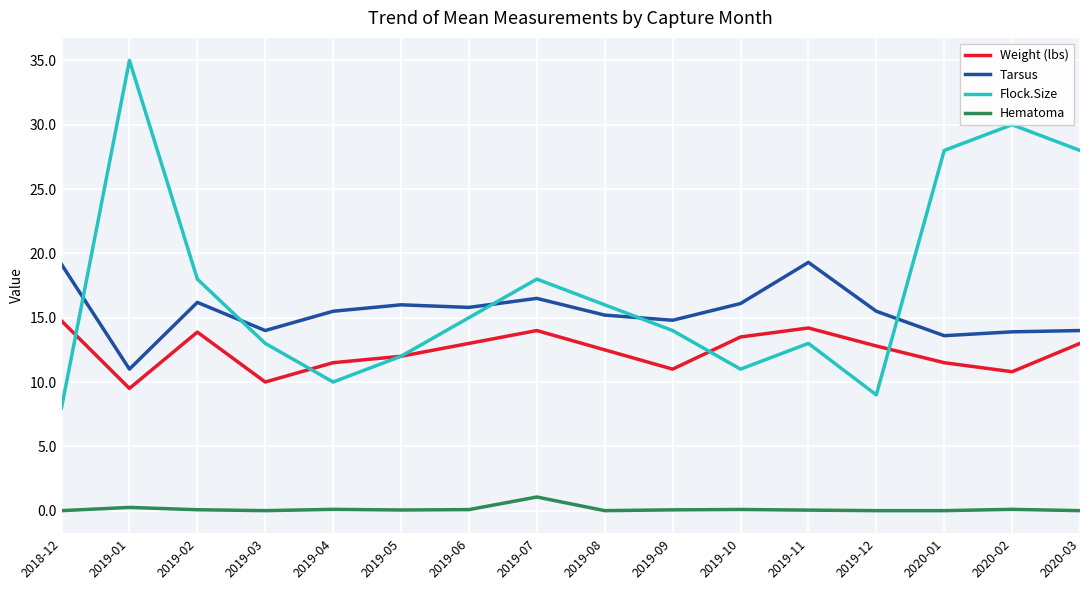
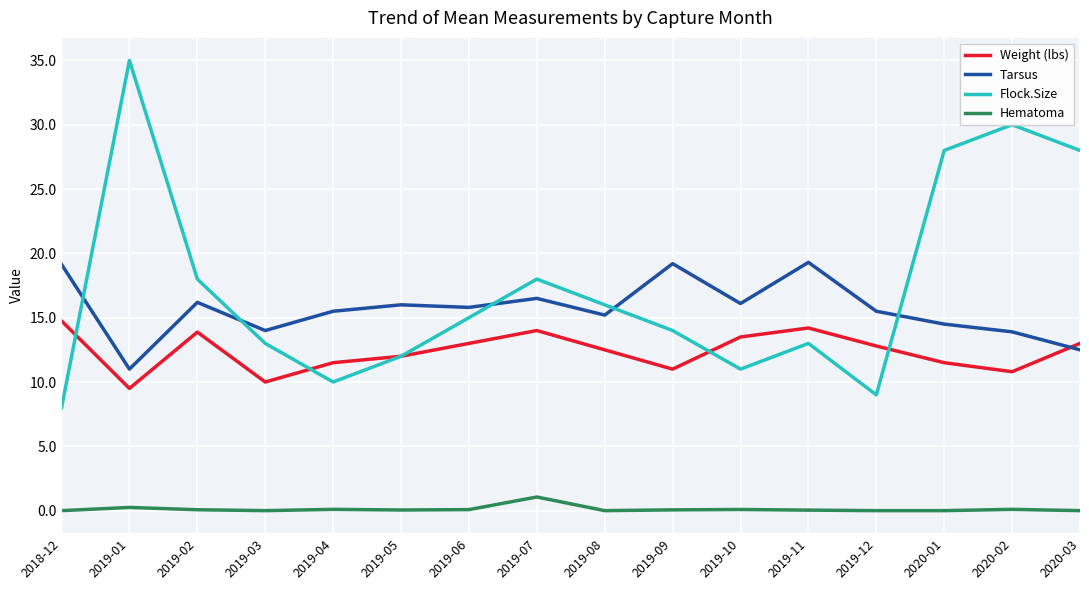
  {
    "Weight (lbs)": {
      "2018-12": 14.8,
      "2019-01": 9.5,
      "2019-02": 13.9,
      "2019-03": 10.0,
      "2019-04": 11.5,
      "2019-06": 13.0,
      "2019-07": 14.0,
      "2019-08": 12.5,
      "2019-09": 11.0,
      "2019-10": 13.5,
      "2019-11": 14.2,
      "2019-12": 12.8,
      "2020-01": 11.5,
      "2020-02": 10.8,
      "2020-03": 13.0
    },
    "Tarsus": {
      "2018-12": 19.1,
      "2019-01": 11.0,
      "2019-02": 16.2,
      "2019-03": 14.0,
      "2019-04": 15.5,
      "2019-05": 16.0,
      "2019-06": 15.8,
      "2019-07": 16.5,
      "2019-08": 15.2,
-     "2019-09": 14.8,
+     "2019-09": 19.2,
      "2019-10": 16.1,
      "2019-11": 19.3,
      "2019-12": 15.5,
-     "2020-01": 13.6,
+     "2020-01": 14.5,
      "2020-02": 13.9,
-     "2020-03": 14.0
+     "2020-03": 12.5
    },
    "Flock.Size": {
      "2018-12": 8.0,
      "2019-01": 35.0,
      "2019-02": 18.0,
      "2019-03": 13.0,
      "2019-04": 10.0,
      "2019-06": 15.0,
      "2019-07": 18.0,
      "2019-08": 16.0,
      "2019-09": 14.0,
      "2019-10": 11.0,
      "2019-11": 13.0,
      "2019-12": 9.0,
      "2020-01": 28.0,
      "2020-03": 28.0
    },
    "Hematoma": {
      "2018-12": 0.0,
      "2019-01": 0.3,
      "2019-02": 0.1,
      "2019-03": 0.0,
      "2019-04": 0.1,
      "2019-05": 0.1,
      "2019-06": 0.1,
      "2019-07": 1.1,
      "2019-08": 0.0,
      "2019-09": 0.1,
      "2019-10": 0.1,
      "2019-11": 0.0,
      "2019-12": 0.0,
      "2020-01": 0.0,
      "2020-02": 0.1,
      "2020-03": 0.0
    }
  }
